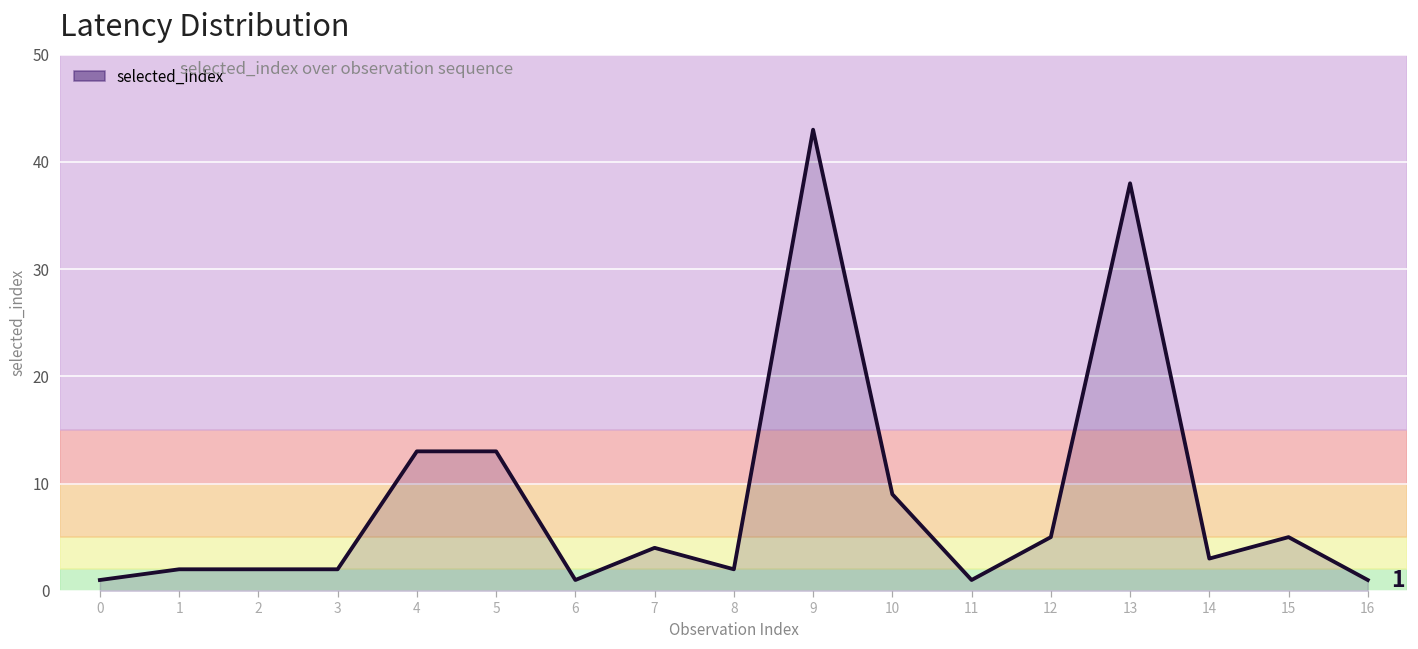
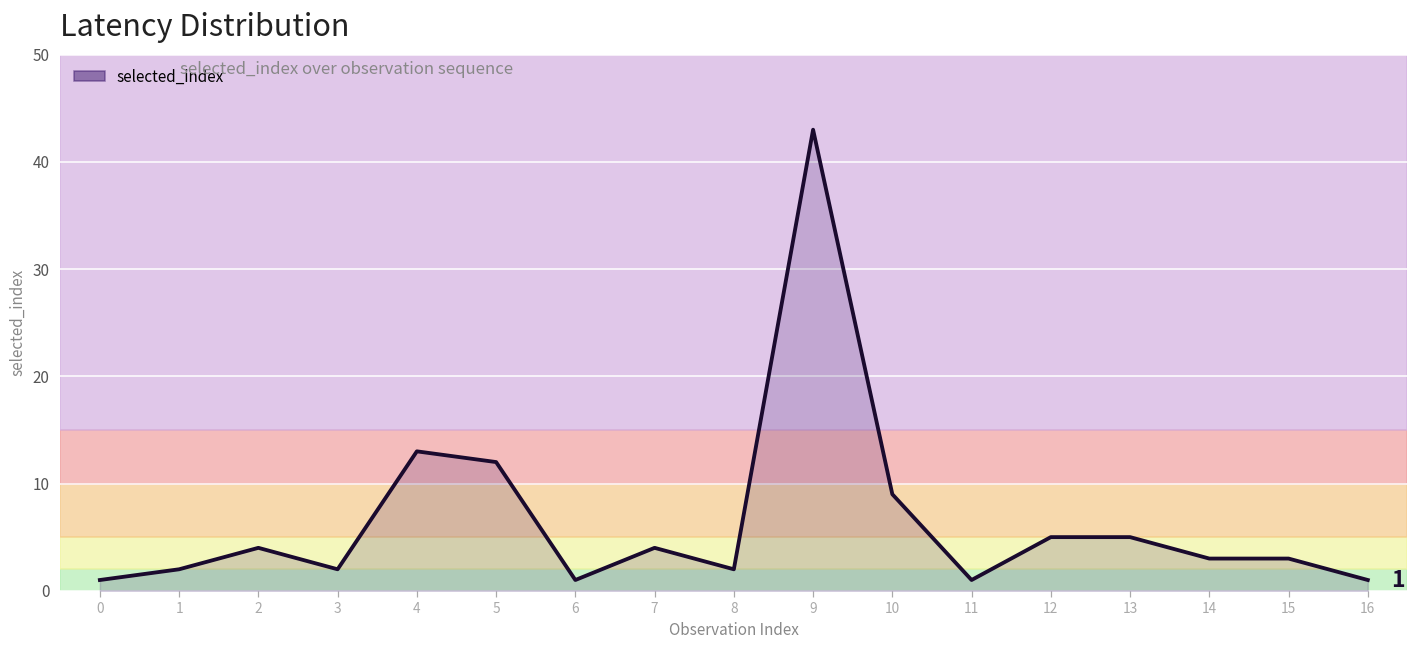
  {
    "0": 1,
    "1": 2,
-   "2": 2,
+   "2": 4,
    "3": 2,
    "4": 13,
-   "5": 13,
+   "5": 12,
    "6": 1,
    "7": 4,
    "8": 2,
    "9": 43,
    "10": 9,
    "11": 1,
    "12": 5,
-   "13": 38,
+   "13": 5,
    "14": 3,
-   "15": 5
+   "15": 3
  }
